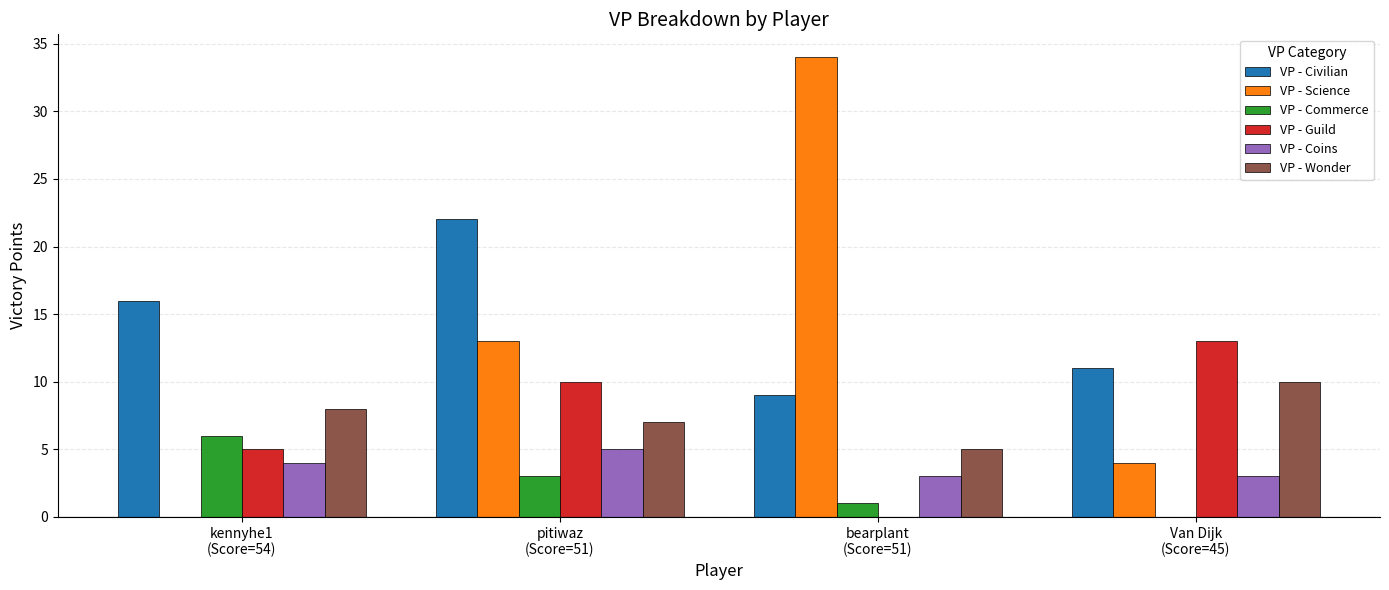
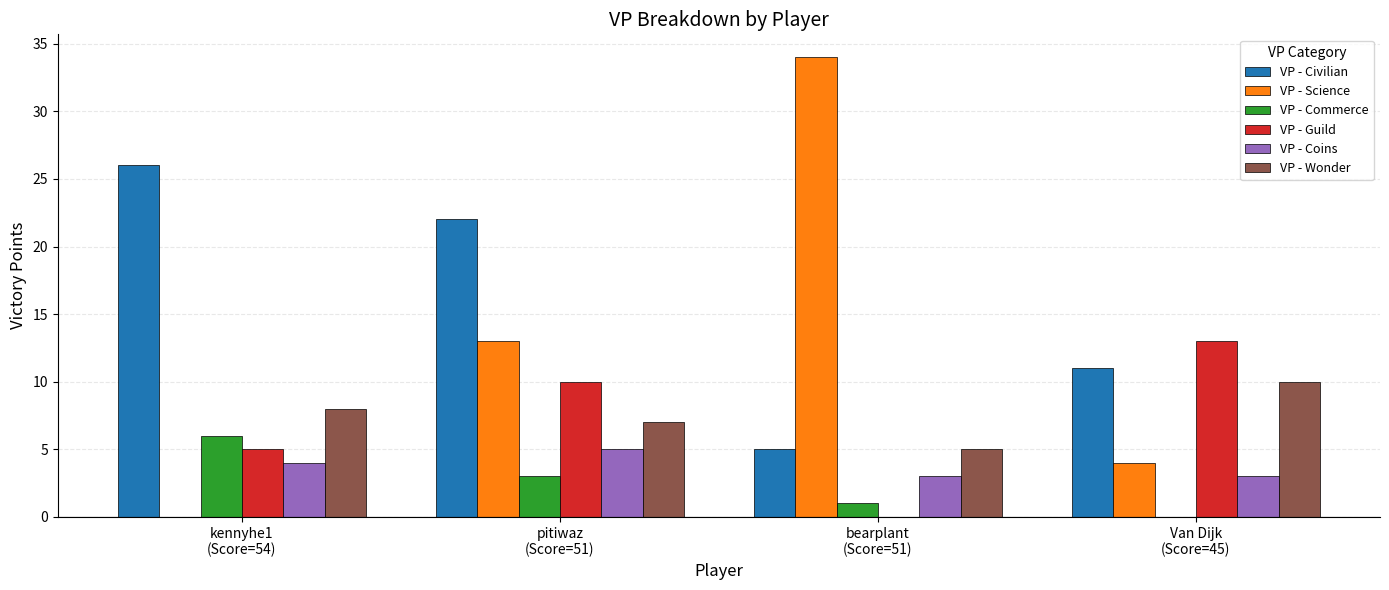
  {
    "VP - Civilian": {
-     "kennyhe1 (Score=54)": 16,
+     "kennyhe1 (Score=54)": 26,
      "pitiwaz (Score=51)": 22,
-     "bearplant (Score=51)": 9,
+     "bearplant (Score=51)": 5,
      "Van Dijk (Score=45)": 11
    },
    "VP - Science": {
      "kennyhe1 (Score=54)": 0,
      "pitiwaz (Score=51)": 13,
      "bearplant (Score=51)": 34,
      "Van Dijk (Score=45)": 4
    },
    "VP - Commerce": {
      "kennyhe1 (Score=54)": 6,
      "pitiwaz (Score=51)": 3,
      "bearplant (Score=51)": 1,
      "Van Dijk (Score=45)": 0
    },
    "VP - Guild": {
      "kennyhe1 (Score=54)": 5,
      "pitiwaz (Score=51)": 10,
      "bearplant (Score=51)": 0,
      "Van Dijk (Score=45)": 13
    },
    "VP - Coins": {
      "kennyhe1 (Score=54)": 4,
      "pitiwaz (Score=51)": 5,
      "bearplant (Score=51)": 3,
      "Van Dijk (Score=45)": 3
    },
    "VP - Wonder": {
      "kennyhe1 (Score=54)": 8,
      "pitiwaz (Score=51)": 7,
      "bearplant (Score=51)": 5,
      "Van Dijk (Score=45)": 10
    }
  }
